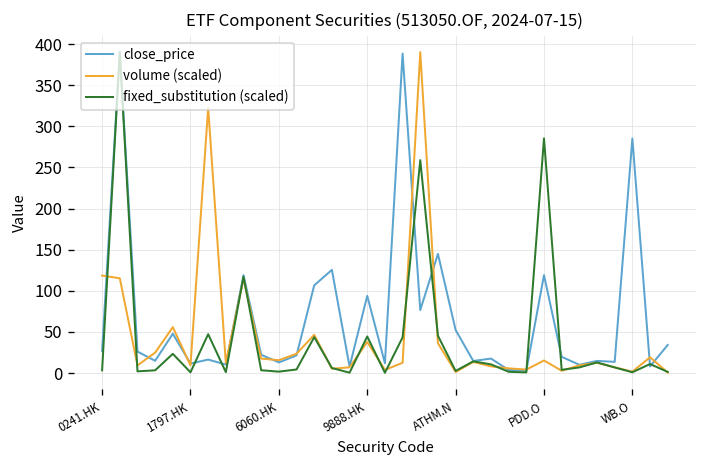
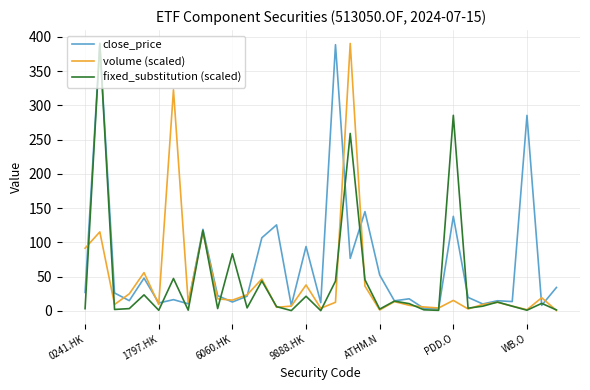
  {
    "close_price": {
      "0241.HK": 30,
      "9888.HK": 90,
      "ATHM.N": 50,
-     "PDD.O": 120,
+     "PDD.O": 140,
      "WB.O": 290
    },
    "volume (scaled)": {
-     "0241.HK": 120,
+     "0241.HK": 90,
      "9888.HK": 40,
      "PDD.O": 20
    },
    "fixed_substitution (scaled)": {
      "0241.HK": 0,
      "1797.HK": 0,
-     "6060.HK": 0,
-     "9888.HK": 40,
+     "6060.HK": 80,
+     "9888.HK": 20,
      "PDD.O": 290
    }
  }
